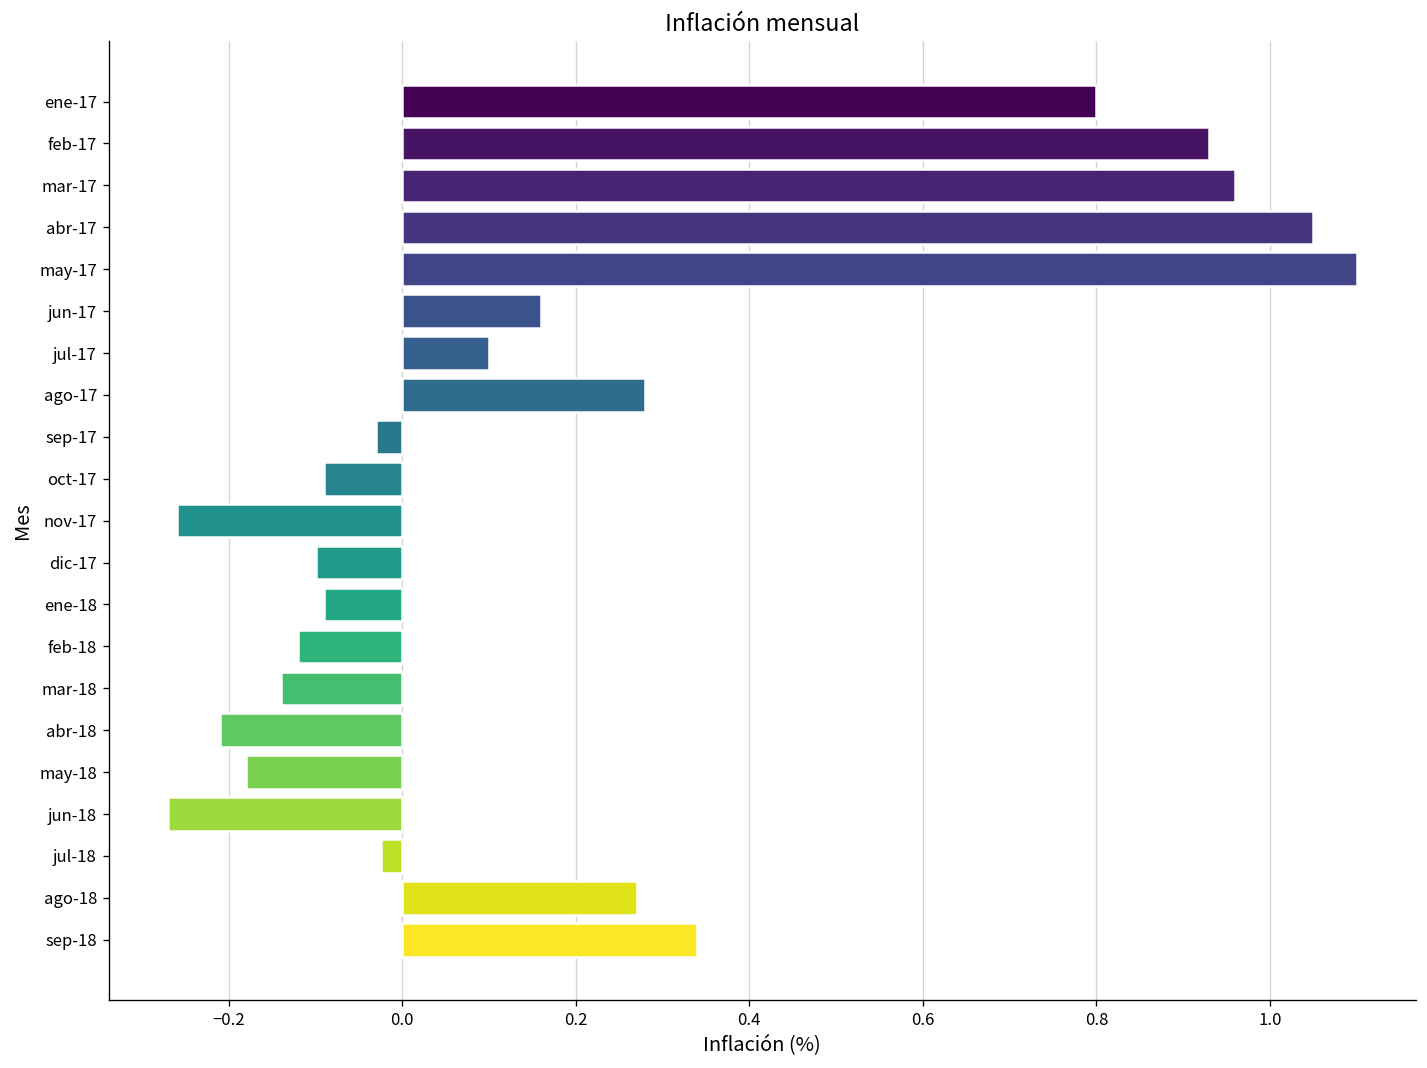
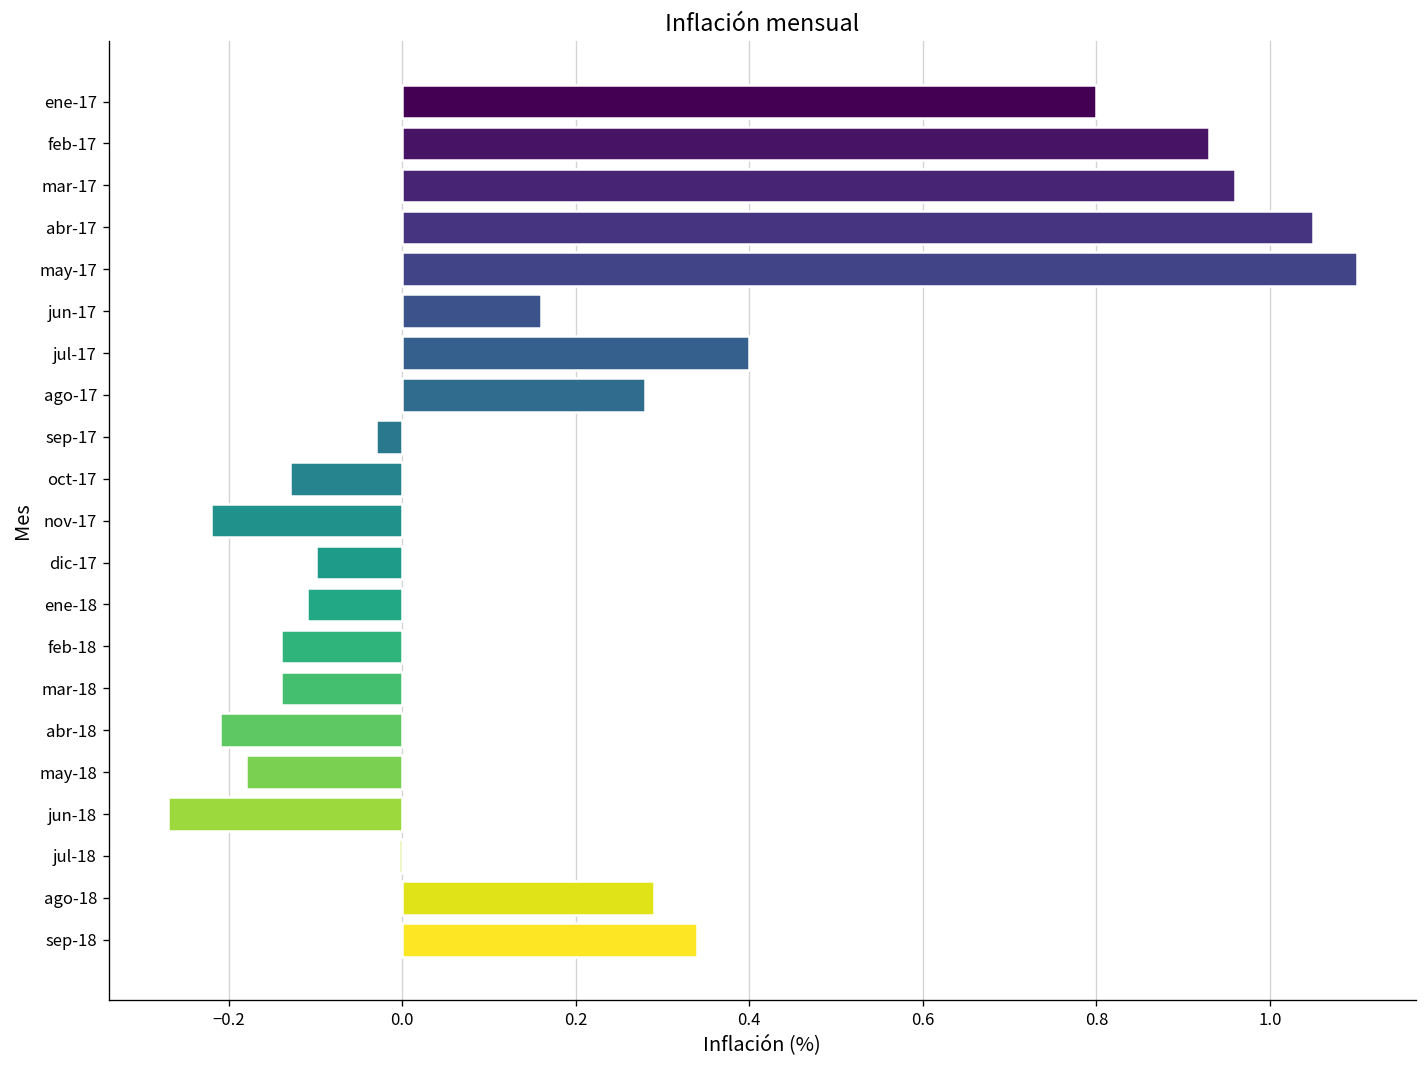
  {
    "ene-17": 0.80,
    "feb-17": 0.93,
    "mar-17": 0.96,
    "abr-17": 1.05,
    "may-17": 1.10,
    "jun-17": 0.16,
-   "jul-17": 0.1,
+   "jul-17": 0.4,
    "ago-17": 0.28,
    "sep-17": -0.03,
-   "oct-17": -0.09,
-   "nov-17": -0.26,
+   "oct-17": -0.13,
+   "nov-17": -0.22,
    "dic-17": -0.10,
-   "ene-18": -0.09,
-   "feb-18": -0.12,
+   "ene-18": -0.11,
+   "feb-18": -0.14,
    "mar-18": -0.14,
    "abr-18": -0.21,
    "may-18": -0.18,
    "jun-18": -0.27,
-   "jul-18": -0.02,
-   "ago-18": 0.27,
+   "jul-18": 0.00,
+   "ago-18": 0.29,
    "sep-18": 0.34
  }
